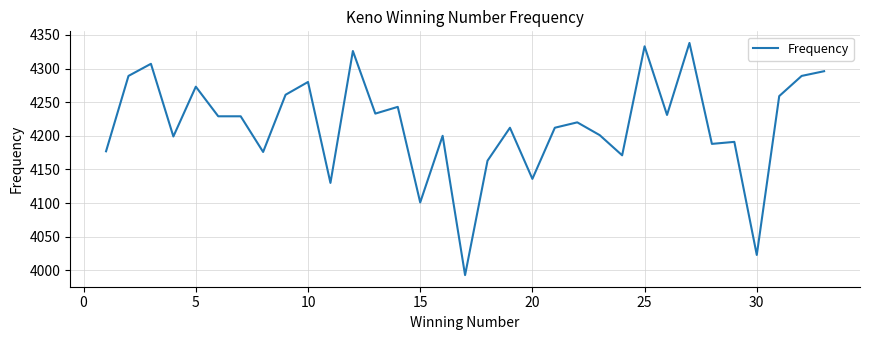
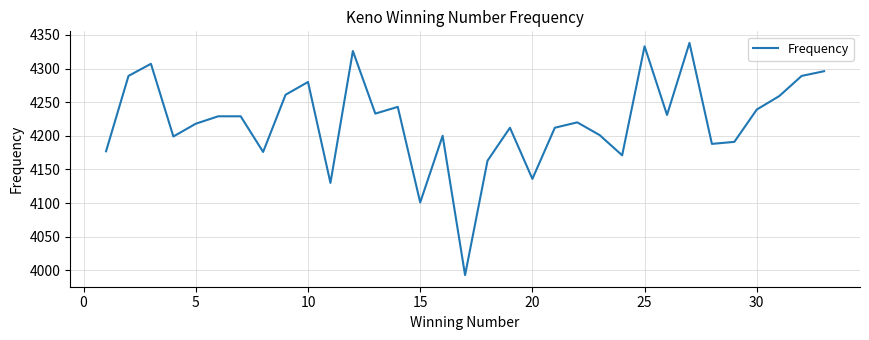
  {
-   "5": 4270,
+   "5": 4220,
    "10": 4280,
    "15": 4100,
    "20": 4140,
    "25": 4330,
-   "30": 4020
+   "30": 4240
  }
